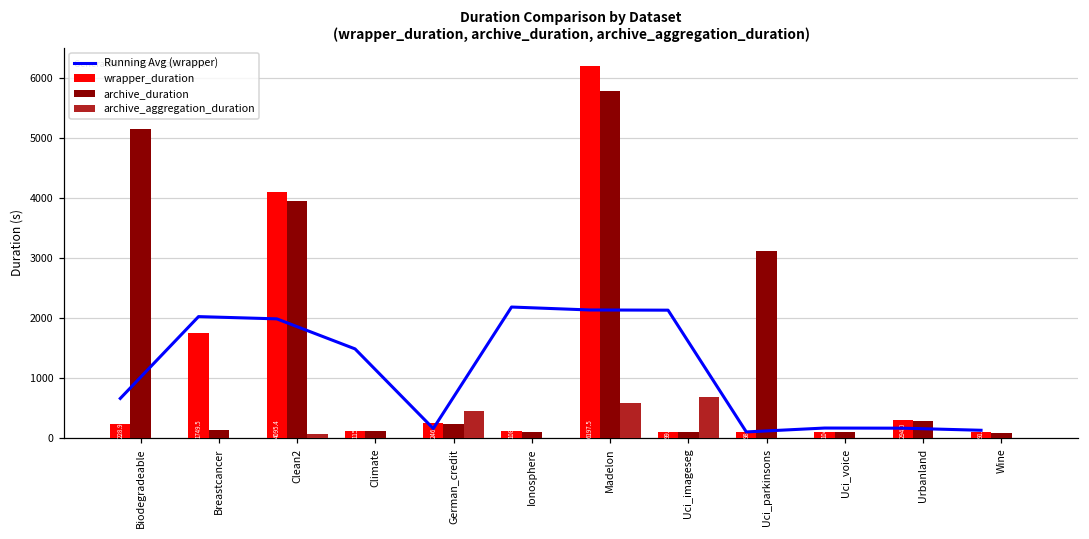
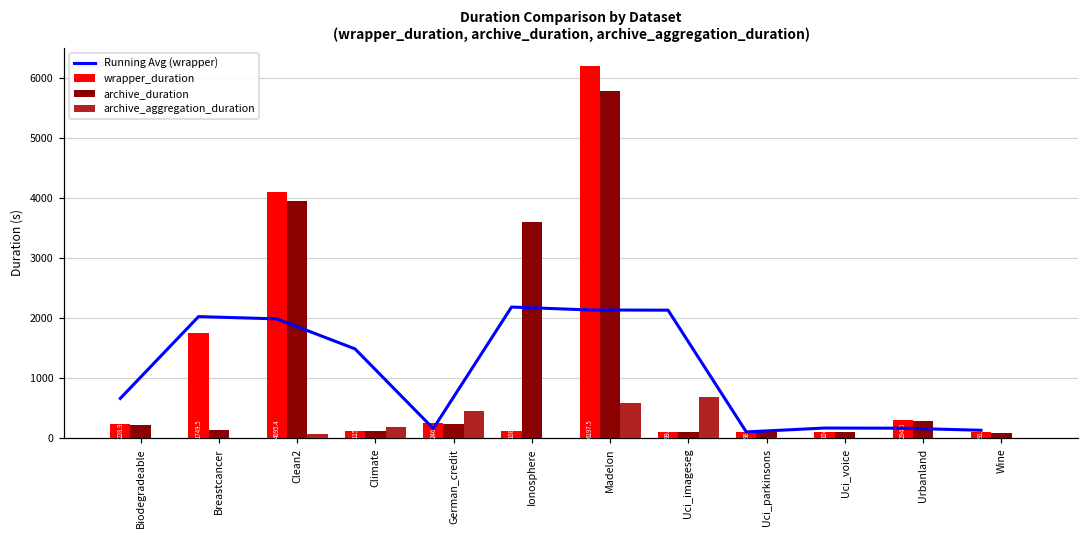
  {
    "wrapper_duration": {
      "Biodegradeable": 228.9,
      "Breastcancer": 1749.5,
      "Clean2": 4095.4,
      "Climate": 115.9,
      "Ionosphere": 108.4,
      "Madelon": 6197.5,
      "Uci_imageseg": 99.7
    },
    "archive_duration": {
-     "Biodegradeable": 5100,
+     "Biodegradeable": 200,
      "Breastcancer": 100,
      "Clean2": 3900,
      "Climate": 100,
      "German_credit": 200,
-     "Ionosphere": 100,
+     "Ionosphere": 3600,
      "Madelon": 5800,
      "Uci_imageseg": 100,
-     "Uci_parkinsons": 3100,
+     "Uci_parkinsons": 100,
      "Uci_voice": 100,
      "Urbanland": 300,
      "Wine": 100
    },
    "archive_aggregation_duration": {
      "Clean2": 100,
-     "Climate": 0,
+     "Climate": 200,
      "German_credit": 400,
      "Madelon": 600,
      "Uci_imageseg": 700
    }
  }
